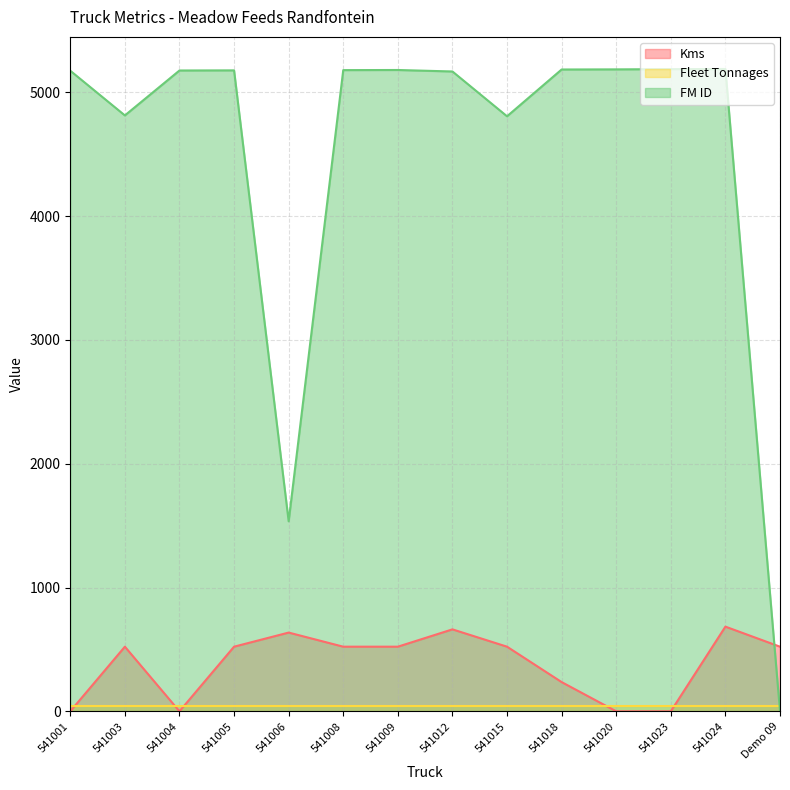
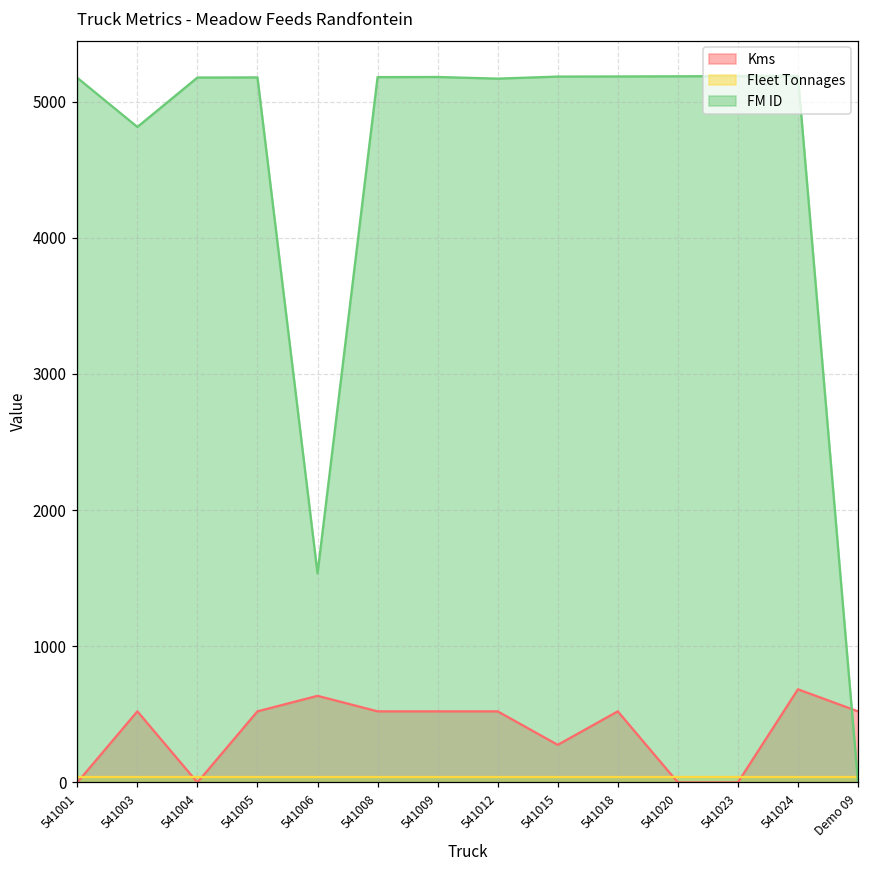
  {
    "Kms": {
      "541001": 0,
      "541003": 520,
      "541004": 0,
      "541005": 520,
      "541006": 640,
      "541008": 520,
      "541009": 520,
-     "541012": 660,
-     "541015": 520,
-     "541018": 240,
+     "541012": 520,
+     "541015": 280,
+     "541018": 520,
      "541020": 0,
      "541023": 0,
      "541024": 680,
      "Demo 09": 520
    },
    "Fleet Tonnages": {
      "541001": 40,
      "541003": 40,
      "541004": 40,
      "541005": 40,
      "541006": 40,
      "541008": 40,
      "541009": 40,
      "541012": 40,
      "541015": 40,
      "541018": 40,
      "541020": 40,
      "541023": 40,
      "541024": 40,
      "Demo 09": 40
    },
    "FM ID": {
      "541001": 5180,
      "541003": 4810,
      "541004": 5180,
      "541005": 5180,
      "541006": 1540,
      "541008": 5180,
      "541009": 5180,
      "541012": 5170,
-     "541015": 4810,
+     "541015": 5180,
      "541018": 5190,
      "541020": 5190,
      "Demo 09": 0
    }
  }
